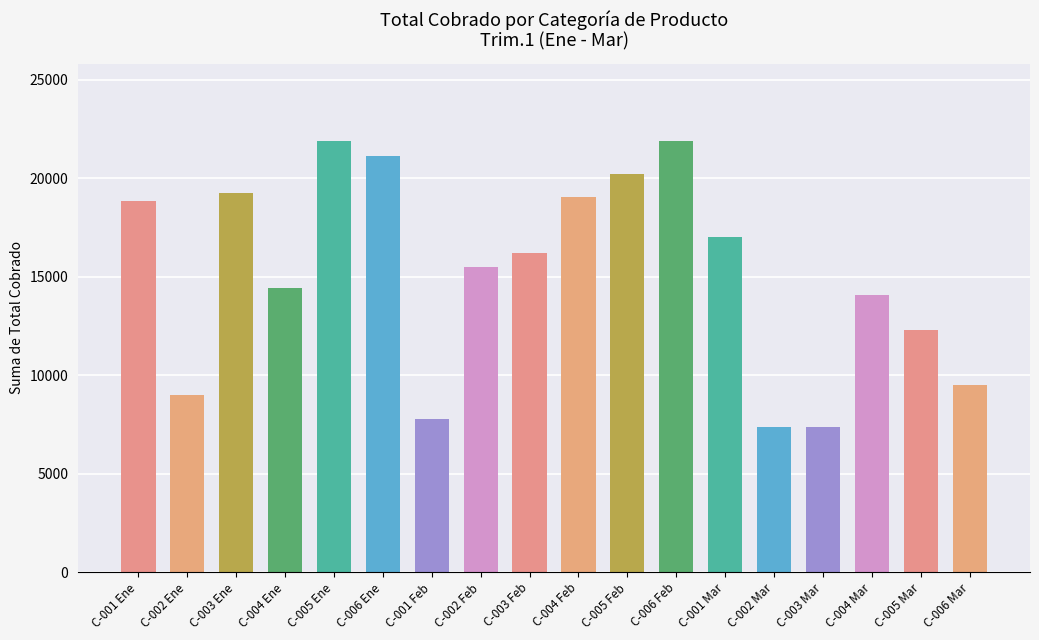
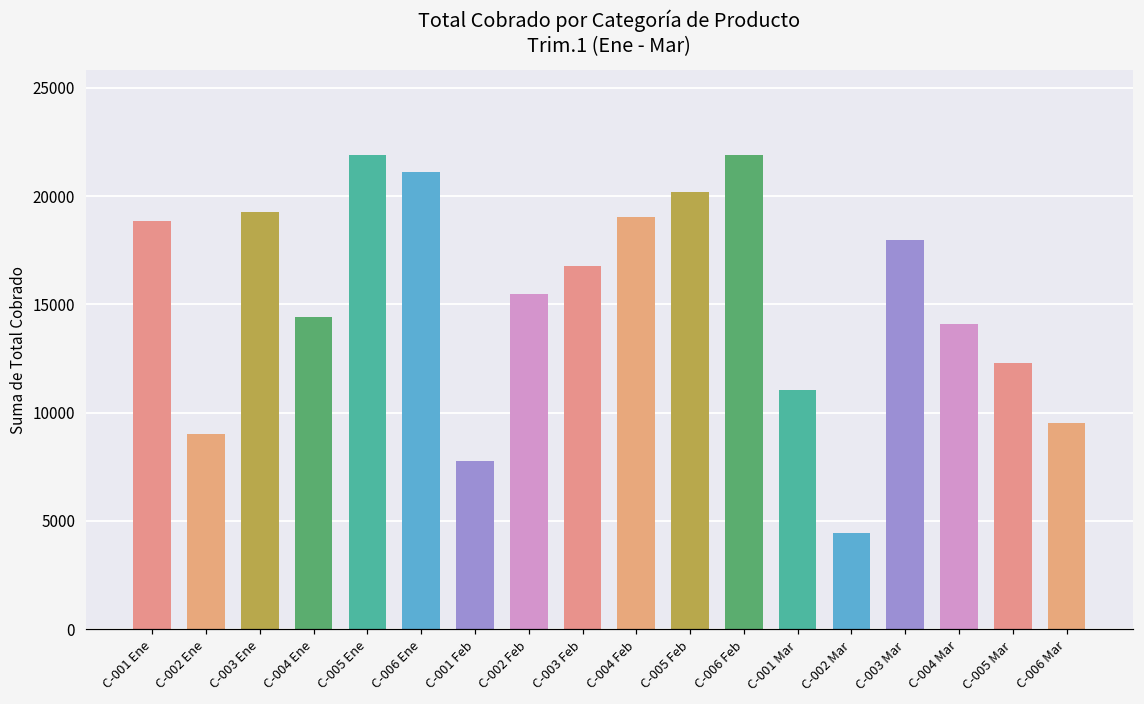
  {
    "C-001 Ene": 18900,
    "C-002 Ene": 9000,
    "C-003 Ene": 19300,
    "C-004 Ene": 14400,
    "C-005 Ene": 21900,
    "C-006 Ene": 21100,
    "C-001 Feb": 7800,
    "C-002 Feb": 15500,
-   "C-003 Feb": 16200,
+   "C-003 Feb": 16800,
    "C-004 Feb": 19000,
    "C-005 Feb": 20200,
    "C-006 Feb": 21900,
-   "C-001 Mar": 17000,
-   "C-002 Mar": 7400,
-   "C-003 Mar": 7300,
+   "C-001 Mar": 11100,
+   "C-002 Mar": 4500,
+   "C-003 Mar": 18000,
    "C-004 Mar": 14100,
    "C-005 Mar": 12300,
    "C-006 Mar": 9500
  }
